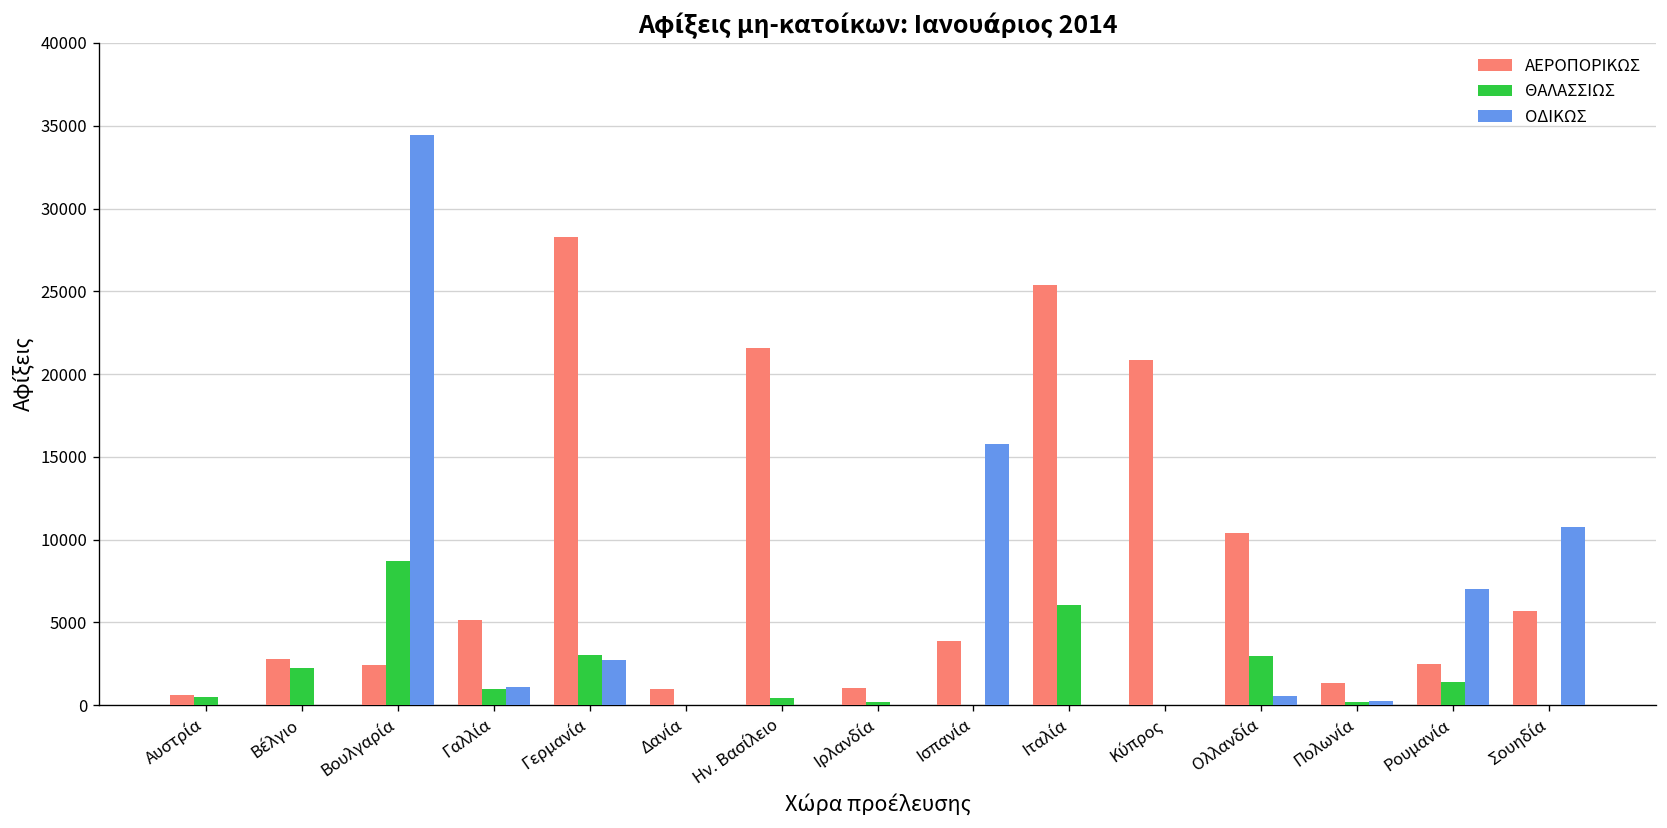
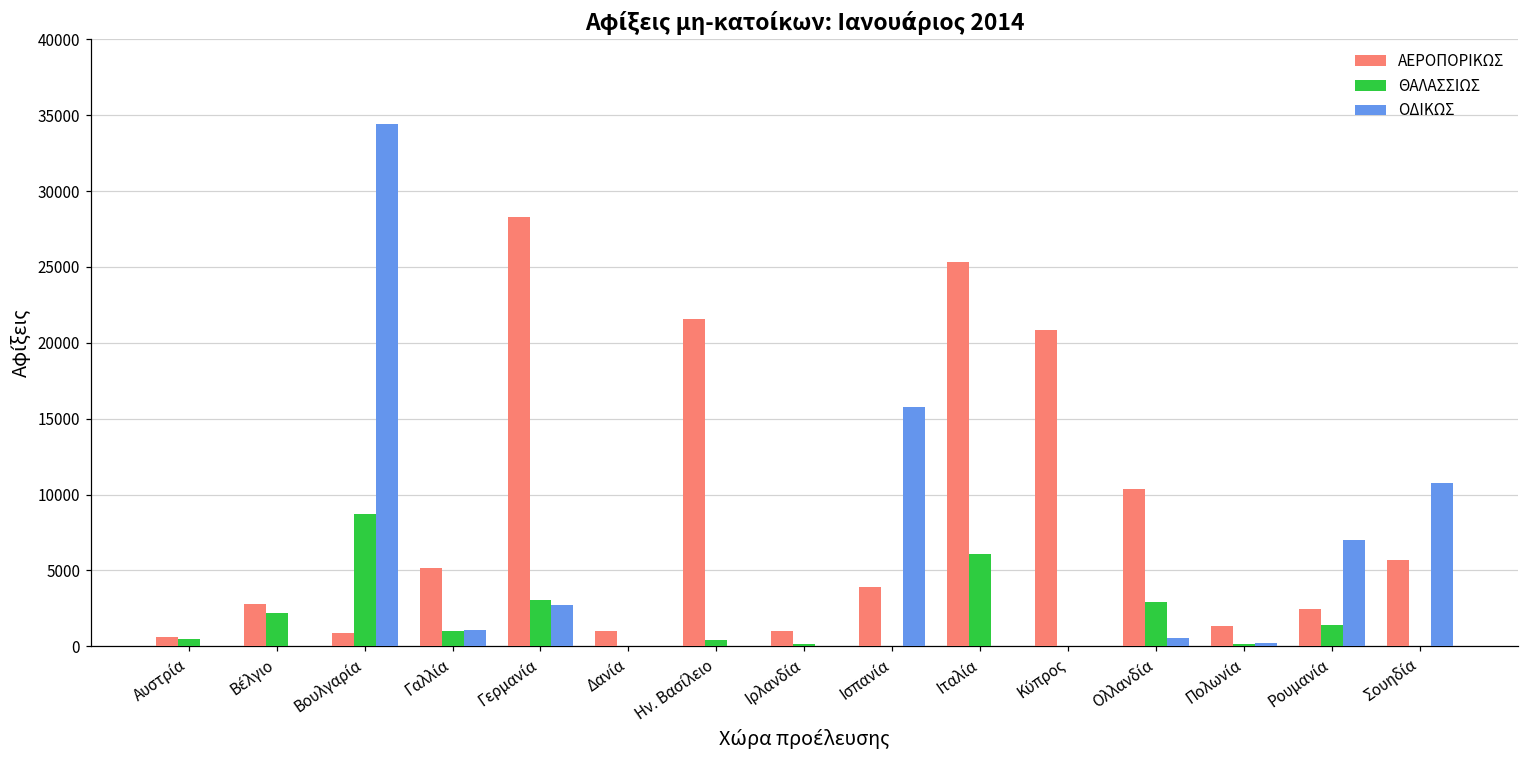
  {
    "ΑΕΡΟΠΟΡΙΚΩΣ": {
      "Αυστρία": 600,
      "Βέλγιο": 2800,
-     "Βουλγαρία": 2400,
+     "Βουλγαρία": 900,
      "Γαλλία": 5100,
      "Γερμανία": 28300,
      "Δανία": 1000,
      "Ην. Βασίλειο": 21600,
      "Ιρλανδία": 1000,
      "Ισπανία": 3900,
      "Ιταλία": 25400,
      "Κύπρος": 20900,
      "Ολλανδία": 10400,
      "Πολωνία": 1300,
      "Ρουμανία": 2500,
      "Σουηδία": 5700
    },
    "ΘΑΛΑΣΣΙΩΣ": {
      "Αυστρία": 500,
      "Βέλγιο": 2200,
      "Βουλγαρία": 8700,
      "Γαλλία": 1000,
      "Γερμανία": 3000,
      "Δανία": 0,
      "Ην. Βασίλειο": 400,
      "Ισπανία": 0,
      "Ιταλία": 6100,
      "Κύπρος": 0,
      "Ολλανδία": 2900,
      "Ρουμανία": 1400,
      "Σουηδία": 0
    },
    "ΟΔΙΚΩΣ": {
      "Αυστρία": 0,
      "Βέλγιο": 0,
      "Βουλγαρία": 34500,
      "Γαλλία": 1100,
      "Γερμανία": 2700,
      "Δανία": 0,
      "Ην. Βασίλειο": 0,
      "Ιρλανδία": 0,
      "Ισπανία": 15800,
      "Ιταλία": 0,
      "Κύπρος": 0,
      "Ολλανδία": 500,
      "Πολωνία": 200,
      "Ρουμανία": 7000,
      "Σουηδία": 10800
    }
  }
